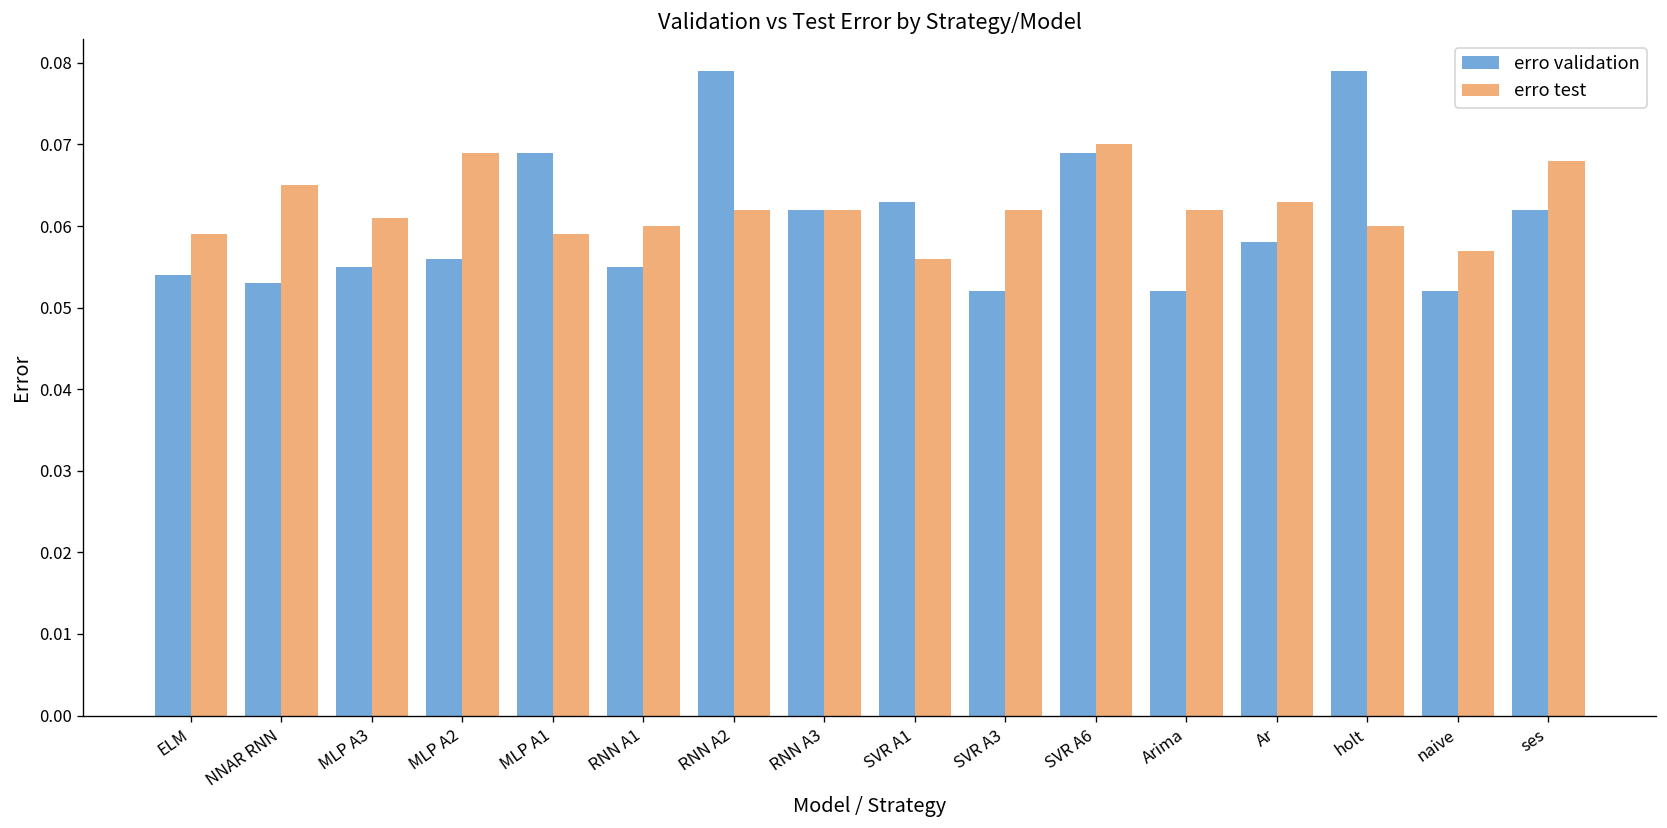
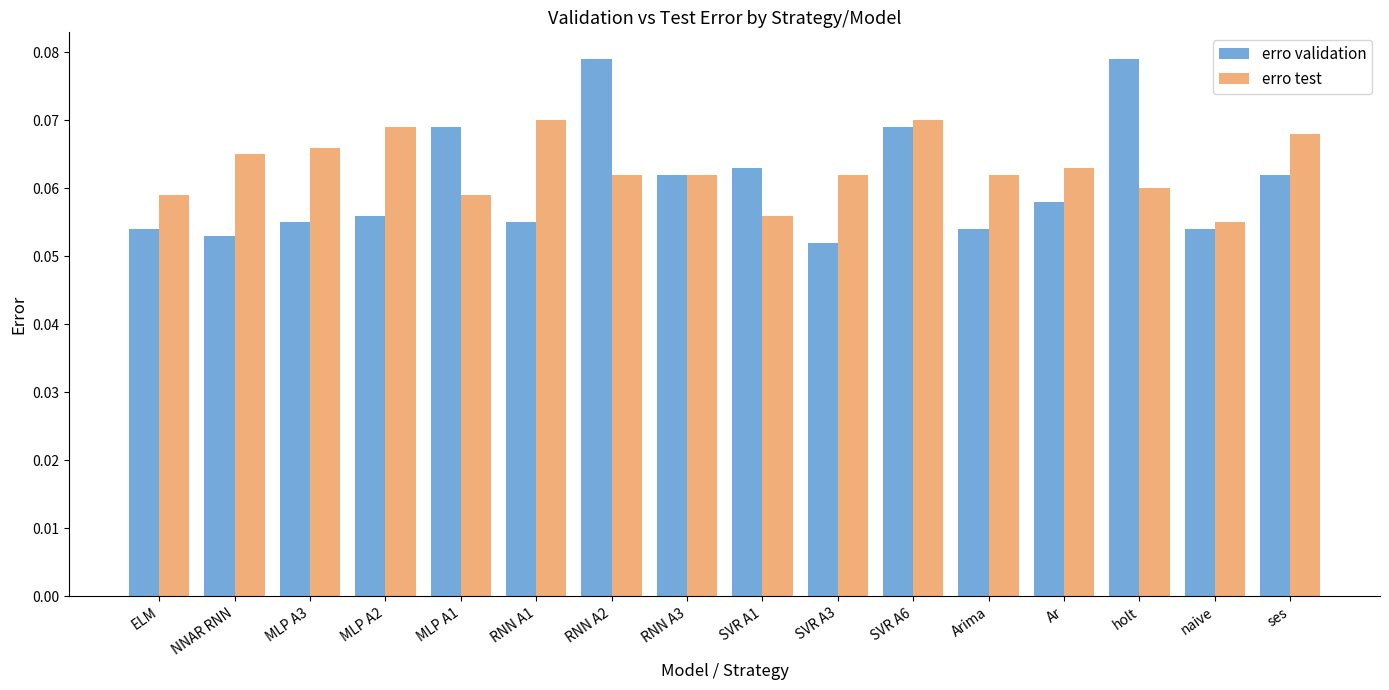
  {
    "erro validation": {
      "ELM": 0.054,
      "NNAR RNN": 0.053,
      "MLP A3": 0.055,
      "MLP A2": 0.056,
      "MLP A1": 0.069,
      "RNN A1": 0.055,
      "RNN A2": 0.079,
      "RNN A3": 0.062,
      "SVR A1": 0.063,
      "SVR A3": 0.052,
      "SVR A6": 0.069,
-     "Arima": 0.052,
+     "Arima": 0.054,
      "Ar": 0.058,
      "holt": 0.079,
-     "naive": 0.052,
+     "naive": 0.054,
      "ses": 0.062
    },
    "erro test": {
      "ELM": 0.059,
      "NNAR RNN": 0.065,
-     "MLP A3": 0.061,
+     "MLP A3": 0.066,
      "MLP A2": 0.069,
      "MLP A1": 0.059,
-     "RNN A1": 0.06,
+     "RNN A1": 0.07,
      "RNN A2": 0.062,
      "RNN A3": 0.062,
      "SVR A1": 0.056,
      "SVR A3": 0.062,
      "SVR A6": 0.070,
      "Arima": 0.062,
      "Ar": 0.063,
      "holt": 0.060,
-     "naive": 0.057,
+     "naive": 0.055,
      "ses": 0.068
    }
  }
